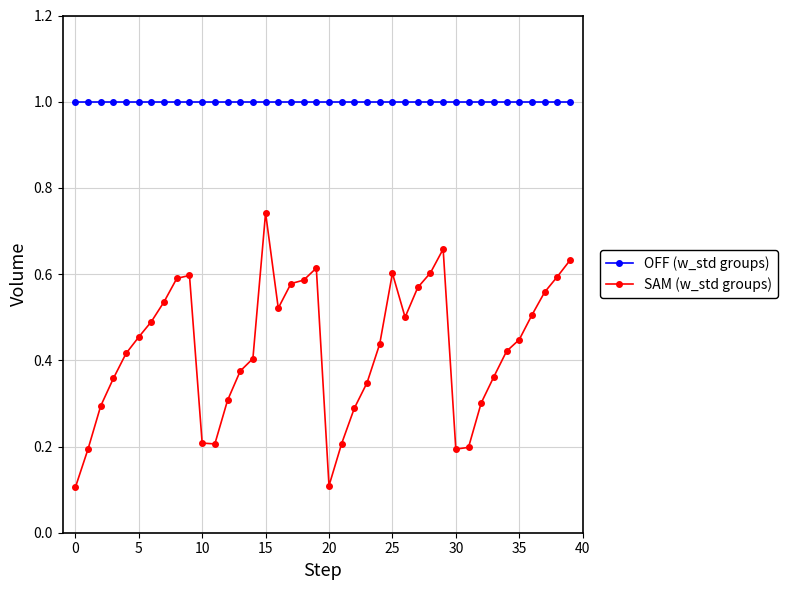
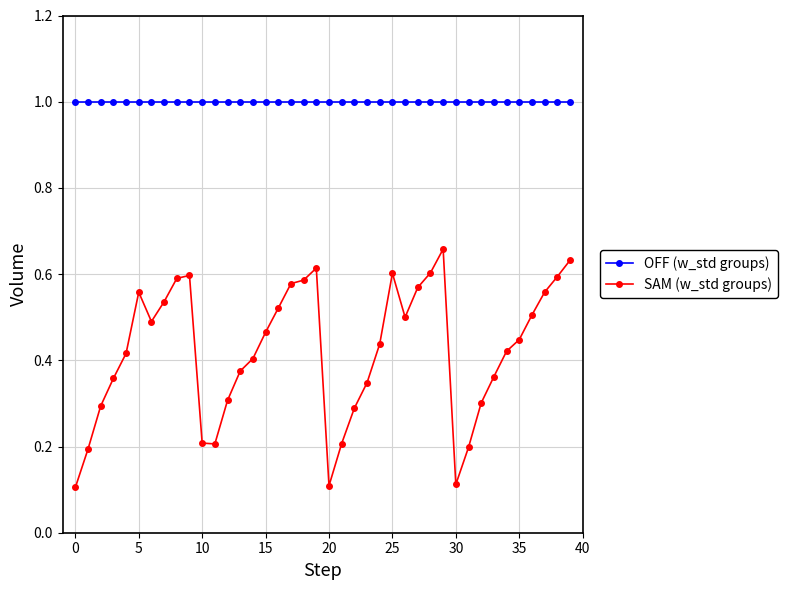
  {
    "OFF (w_std groups)": {
      "0": 1.00,
      "5": 1.00,
      "10": 1.00,
      "15": 1.00,
      "20": 1.00,
      "25": 1.00,
      "30": 1.00,
      "35": 1.00
    },
    "SAM (w_std groups)": {
      "0": 0.11,
-     "5": 0.45,
+     "5": 0.56,
      "10": 0.21,
-     "15": 0.74,
+     "15": 0.47,
      "20": 0.11,
      "25": 0.60,
-     "30": 0.19,
+     "30": 0.11,
      "35": 0.45
    }
  }
